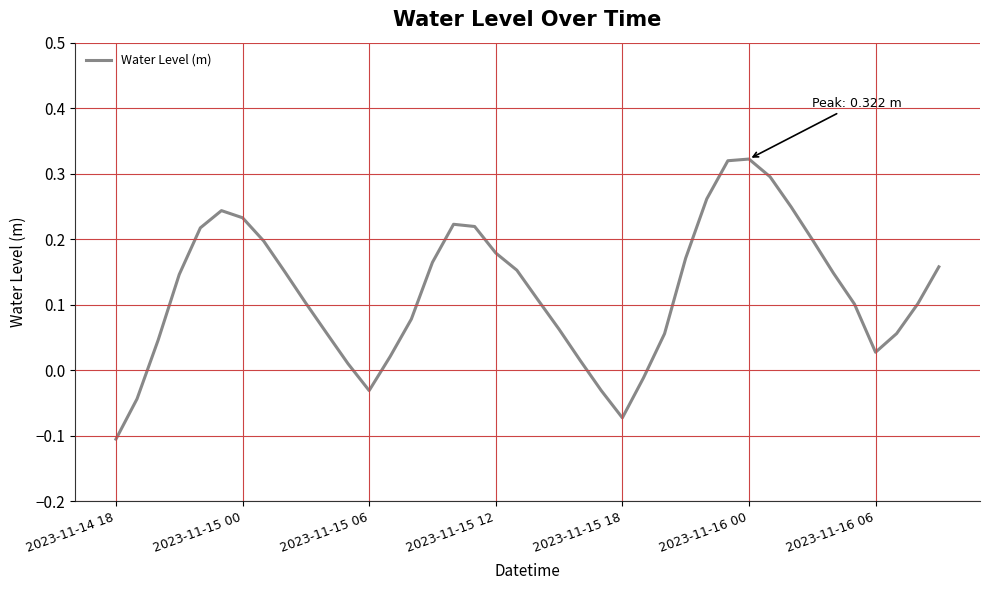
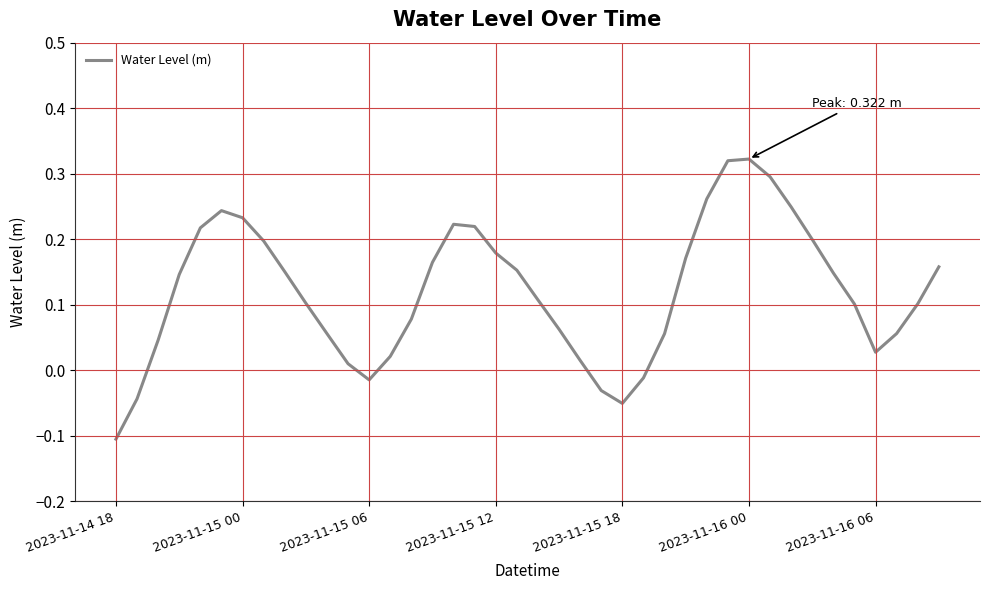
  {
    "2023-11-14 18": -0.11,
    "2023-11-15 00": 0.23,
-   "2023-11-15 06": -0.03,
+   "2023-11-15 06": -0.01,
    "2023-11-15 12": 0.18,
-   "2023-11-15 18": -0.07,
+   "2023-11-15 18": -0.05,
    "2023-11-16 06": 0.03
  }
